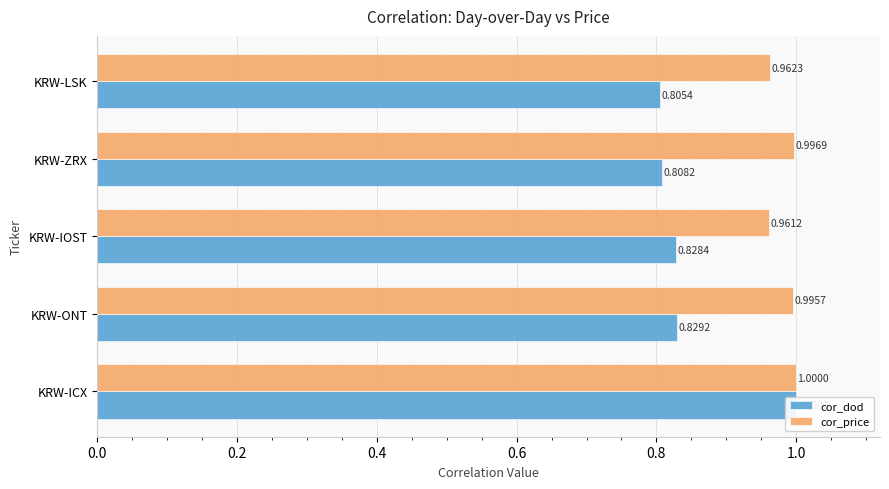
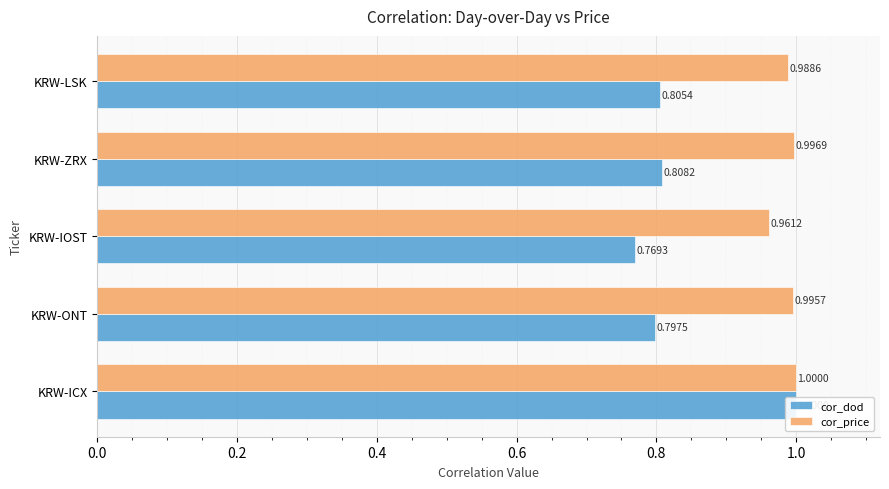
  {
    "cor_dod": {
      "KRW-LSK": 0.8054,
      "KRW-ZRX": 0.8082,
-     "KRW-IOST": 0.8284,
-     "KRW-ONT": 0.8292
+     "KRW-IOST": 0.7693,
+     "KRW-ONT": 0.7975
    },
    "cor_price": {
-     "KRW-LSK": 0.9623,
+     "KRW-LSK": 0.9886,
      "KRW-ZRX": 0.9969,
      "KRW-IOST": 0.9612,
      "KRW-ONT": 0.9957,
      "KRW-ICX": 1.0000
    }
  }
